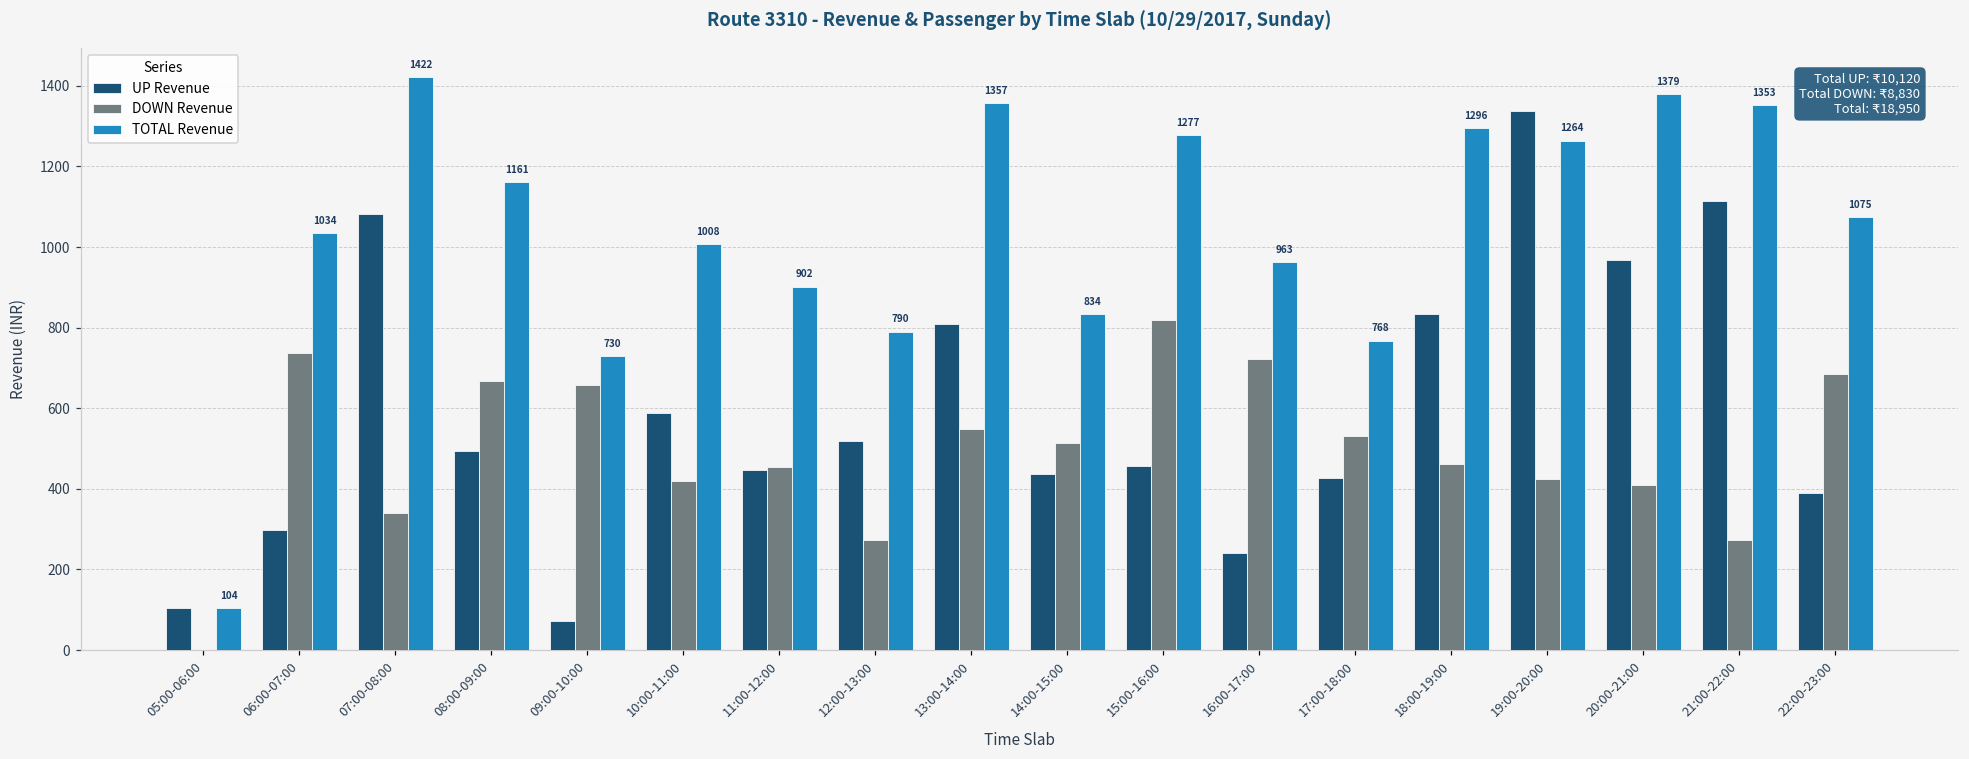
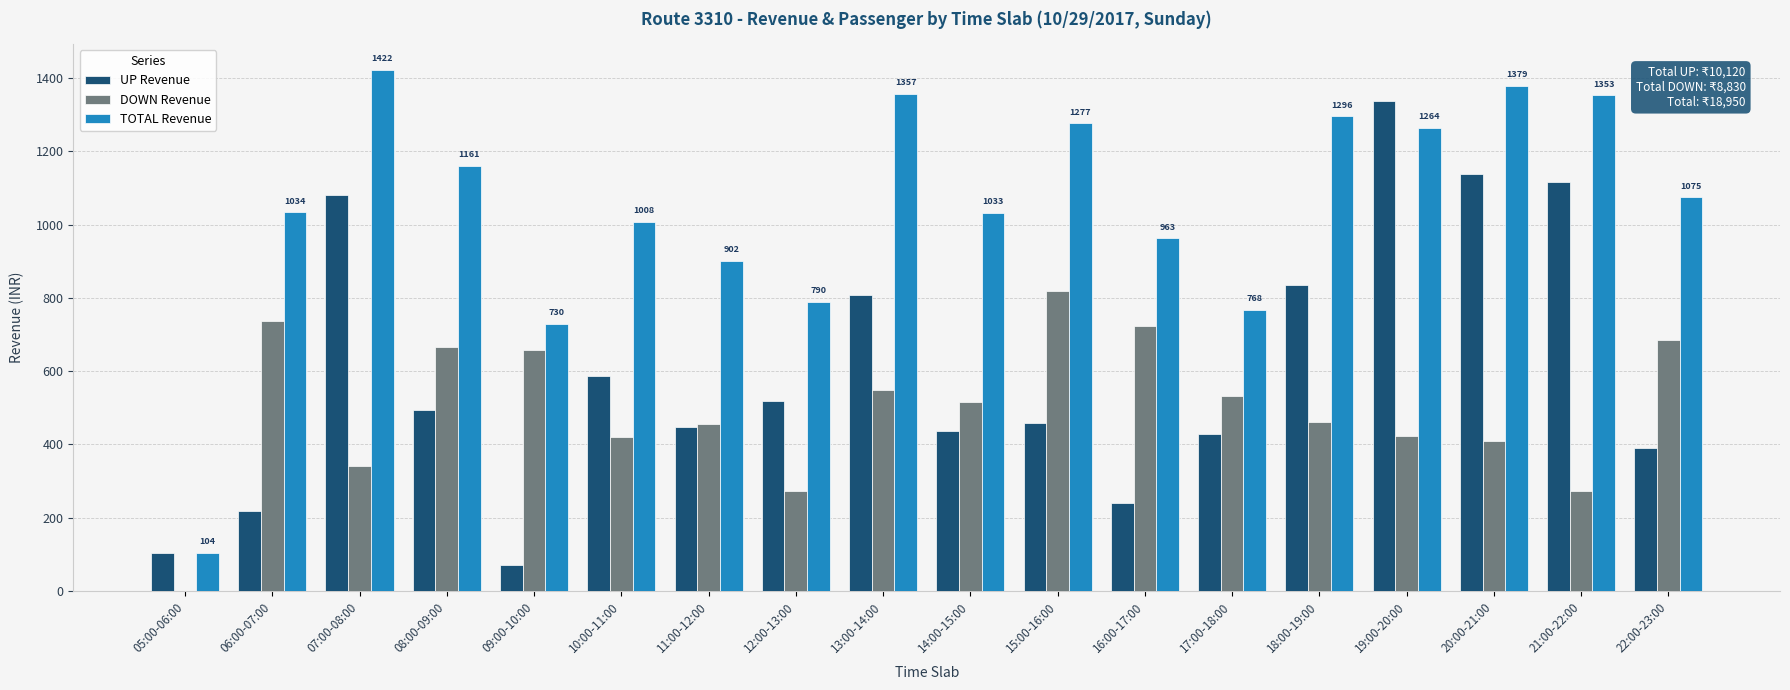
  {
    "UP Revenue": {
      "05:00-06:00": 100,
-     "06:00-07:00": 300,
+     "06:00-07:00": 220,
      "07:00-08:00": 1080,
      "08:00-09:00": 490,
      "09:00-10:00": 70,
      "10:00-11:00": 590,
      "11:00-12:00": 450,
      "12:00-13:00": 520,
      "13:00-14:00": 810,
      "14:00-15:00": 440,
      "15:00-16:00": 460,
      "16:00-17:00": 240,
      "17:00-18:00": 430,
      "18:00-19:00": 830,
      "19:00-20:00": 1340,
-     "20:00-21:00": 970,
+     "20:00-21:00": 1140,
      "21:00-22:00": 1120,
      "22:00-23:00": 390
    },
    "DOWN Revenue": {
      "05:00-06:00": 0,
      "06:00-07:00": 740,
      "07:00-08:00": 340,
      "08:00-09:00": 670,
      "09:00-10:00": 660,
      "10:00-11:00": 420,
      "11:00-12:00": 460,
      "12:00-13:00": 270,
      "13:00-14:00": 550,
      "14:00-15:00": 520,
      "15:00-16:00": 820,
      "16:00-17:00": 720,
      "17:00-18:00": 530,
      "18:00-19:00": 460,
      "19:00-20:00": 420,
      "20:00-21:00": 410,
      "21:00-22:00": 270,
      "22:00-23:00": 690
    },
    "TOTAL Revenue": {
      "05:00-06:00": 104,
      "06:00-07:00": 1034,
      "07:00-08:00": 1422,
      "08:00-09:00": 1161,
      "09:00-10:00": 730,
      "10:00-11:00": 1008,
      "11:00-12:00": 902,
      "12:00-13:00": 790,
      "13:00-14:00": 1357,
-     "14:00-15:00": 834,
+     "14:00-15:00": 1033,
      "15:00-16:00": 1277,
      "16:00-17:00": 963,
      "17:00-18:00": 768,
      "18:00-19:00": 1296,
      "19:00-20:00": 1264,
      "20:00-21:00": 1379,
      "21:00-22:00": 1353,
      "22:00-23:00": 1075
    }
  }
